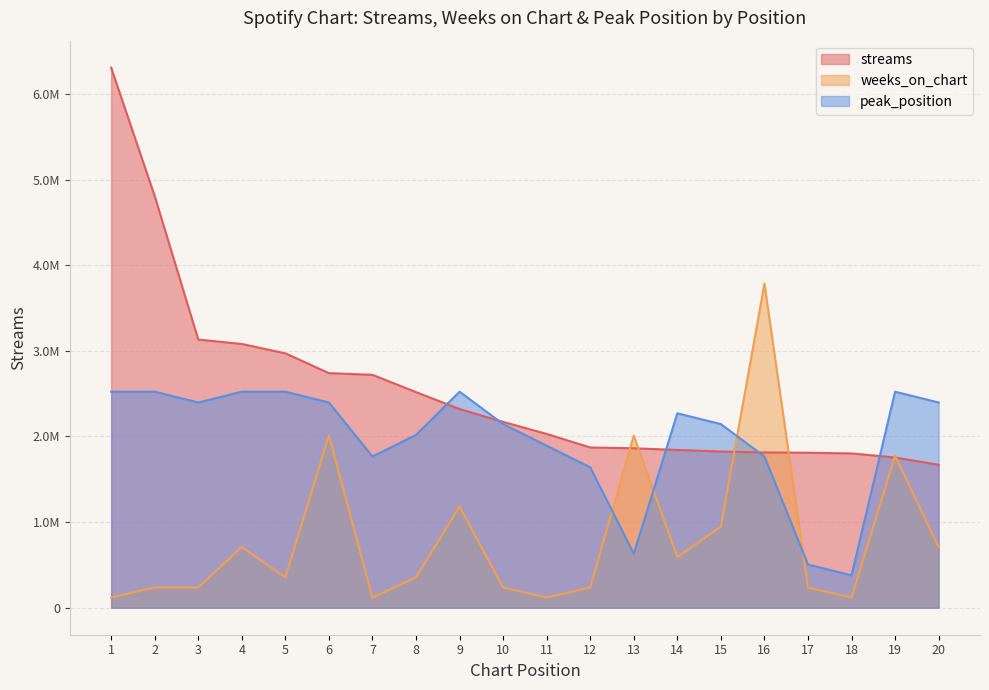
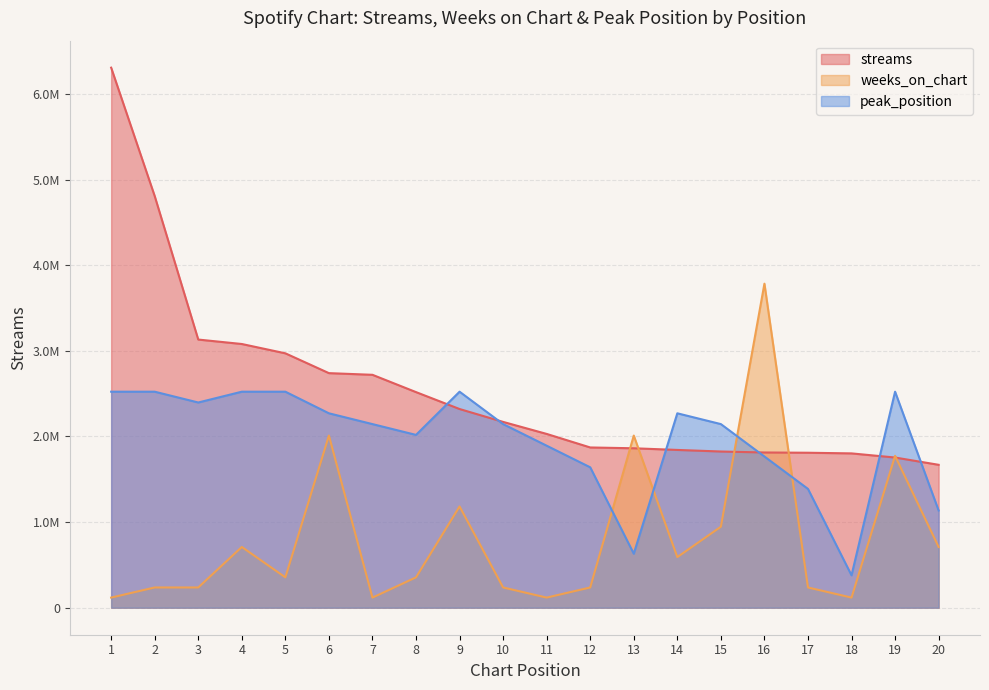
  {
    "peak_position": {
      "1": 2500000,
      "2": 2500000,
      "3": 2400000,
      "4": 2500000,
      "5": 2500000,
-     "6": 2400000,
-     "7": 1800000,
+     "6": 2300000,
+     "7": 2100000,
      "8": 2000000,
      "9": 2500000,
      "11": 1900000,
      "12": 1600000,
      "13": 600000,
      "14": 2300000,
      "15": 2100000,
      "16": 1800000,
-     "17": 500000,
+     "17": 1400000,
      "18": 400000,
      "19": 2500000,
-     "20": 2400000
+     "20": 1100000
    }
  }
